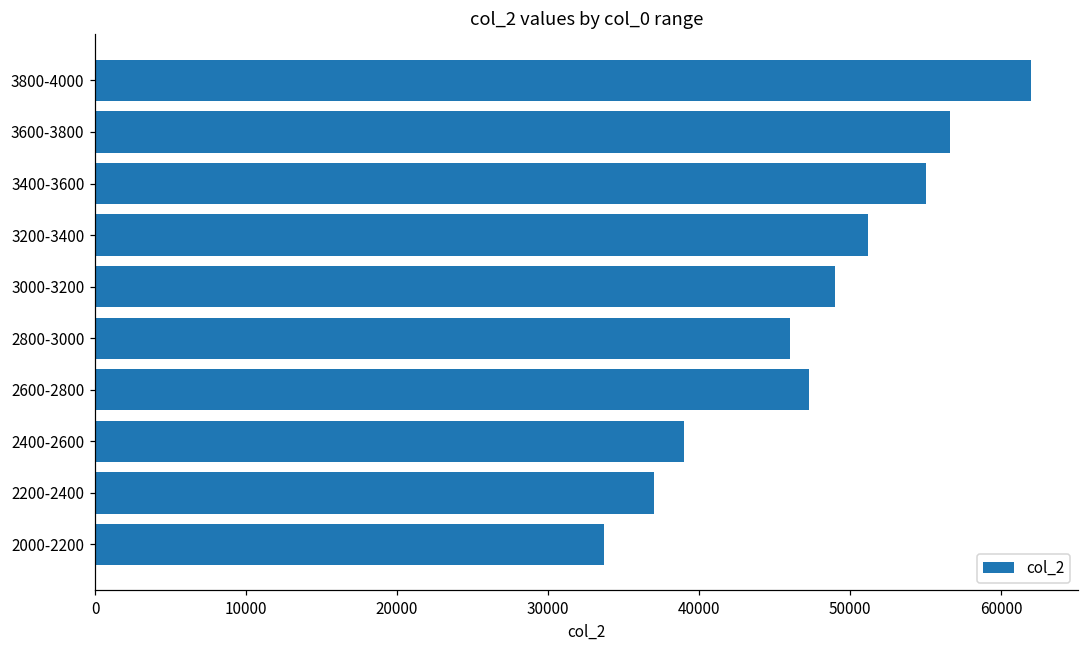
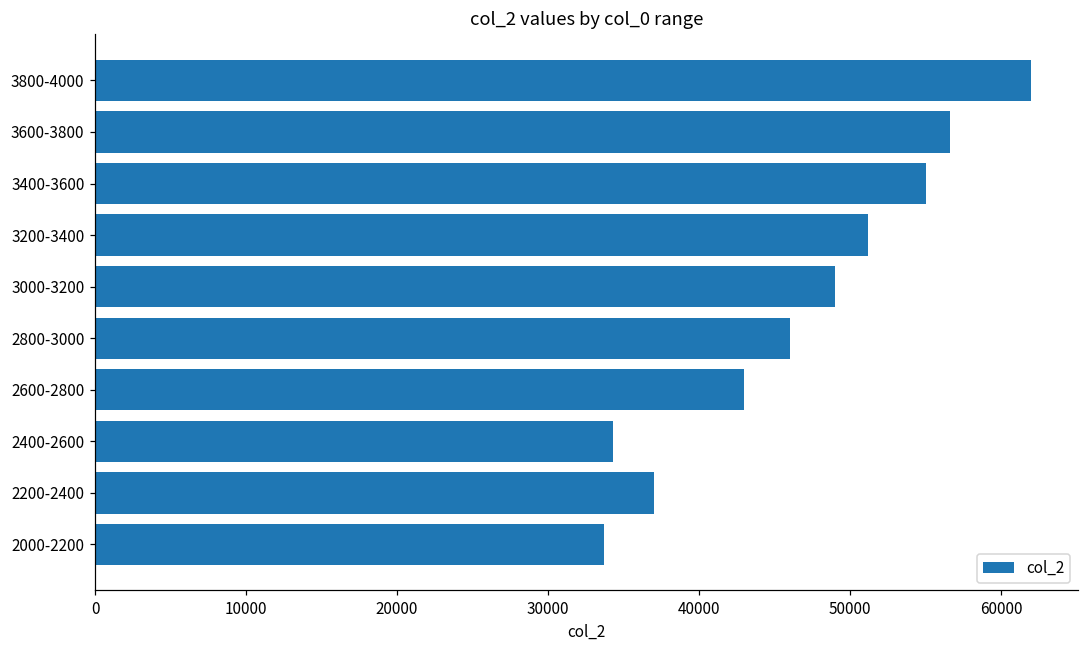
  {
    "3800-4000": 62000,
    "3600-3800": 56600,
    "3400-3600": 55000,
    "3200-3400": 51200,
    "3000-3200": 49000,
    "2800-3000": 46000,
-   "2600-2800": 47300,
-   "2400-2600": 39000,
+   "2600-2800": 43000,
+   "2400-2600": 34300,
    "2200-2400": 37000,
    "2000-2200": 33700
  }
